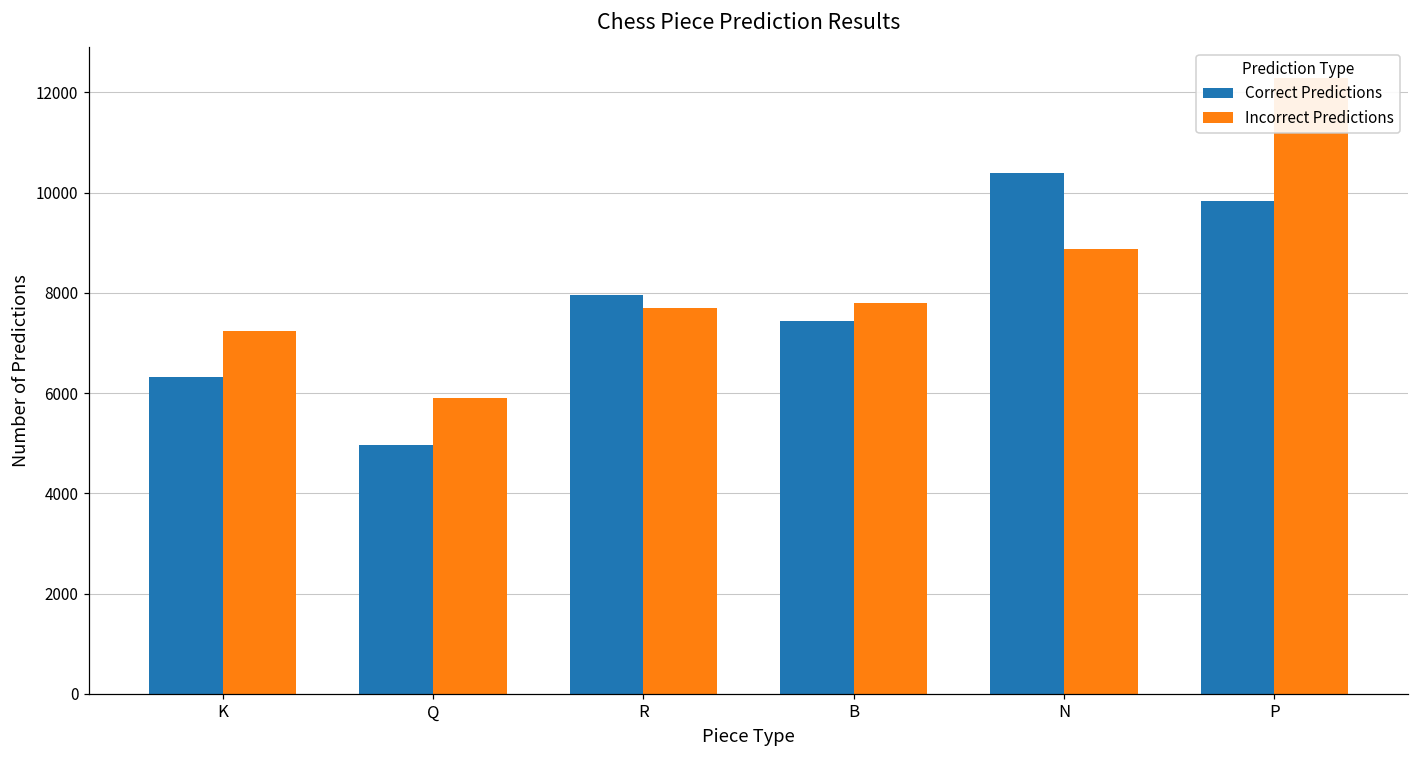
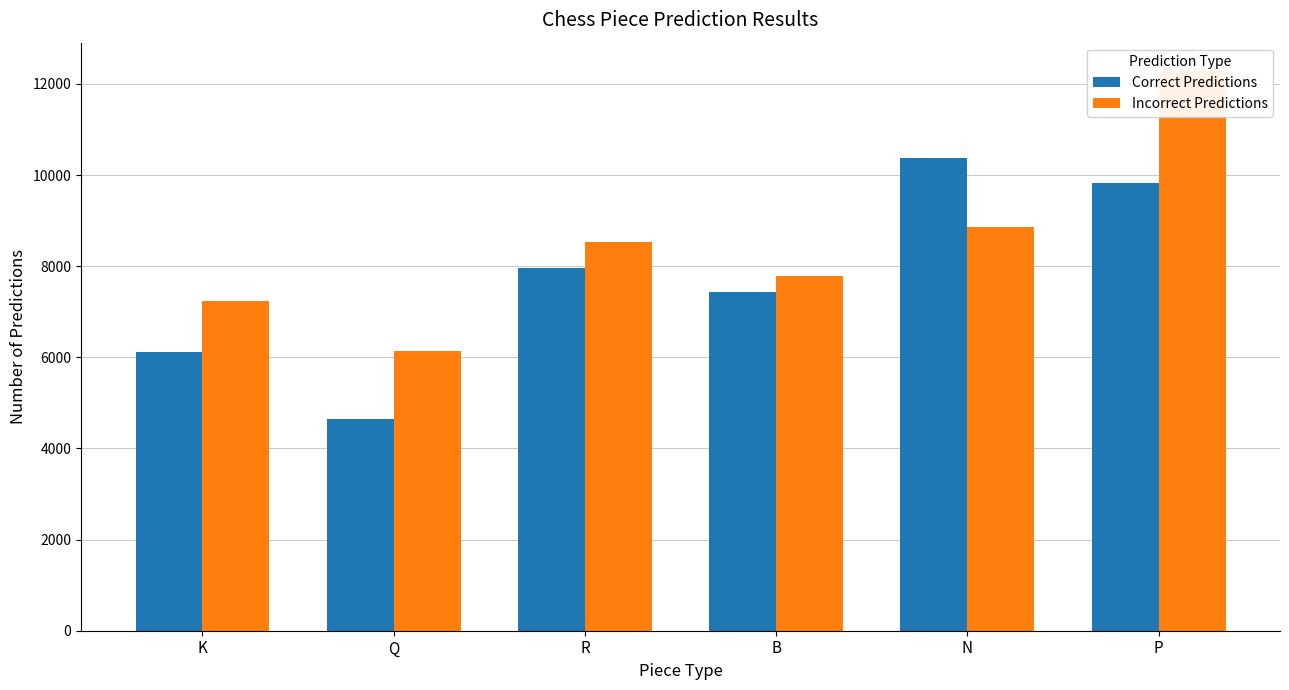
  {
    "Correct Predictions": {
-     "K": 6300,
-     "Q": 5000,
+     "K": 6100,
+     "Q": 4700,
      "R": 8000,
      "B": 7400,
      "N": 10400,
      "P": 9800
    },
    "Incorrect Predictions": {
      "K": 7200,
-     "Q": 5900,
-     "R": 7700,
+     "Q": 6100,
+     "R": 8500,
      "B": 7800,
      "N": 8900
    }
  }
